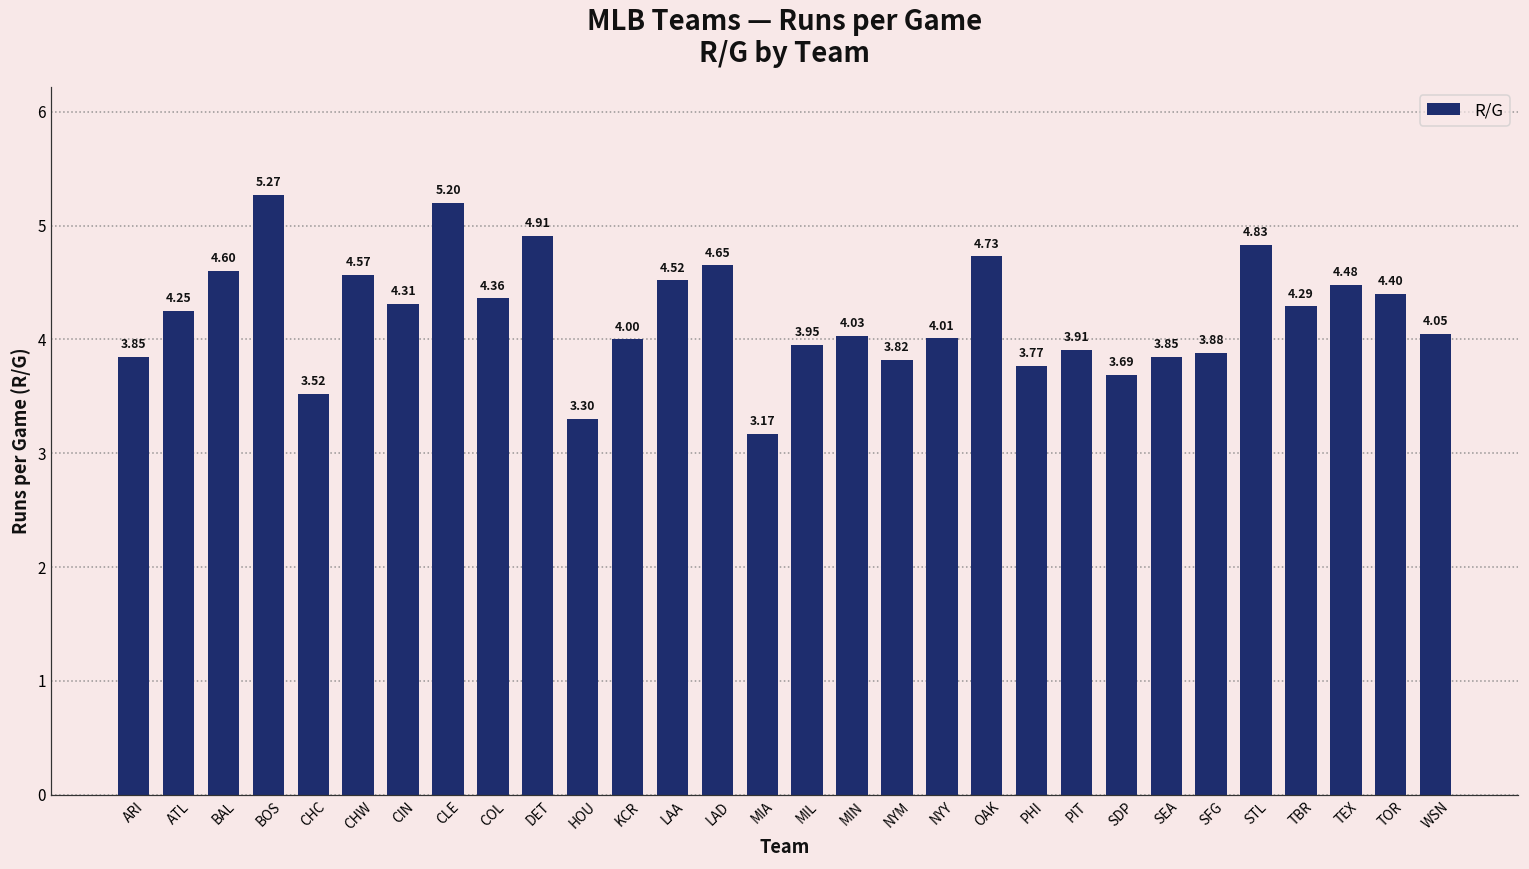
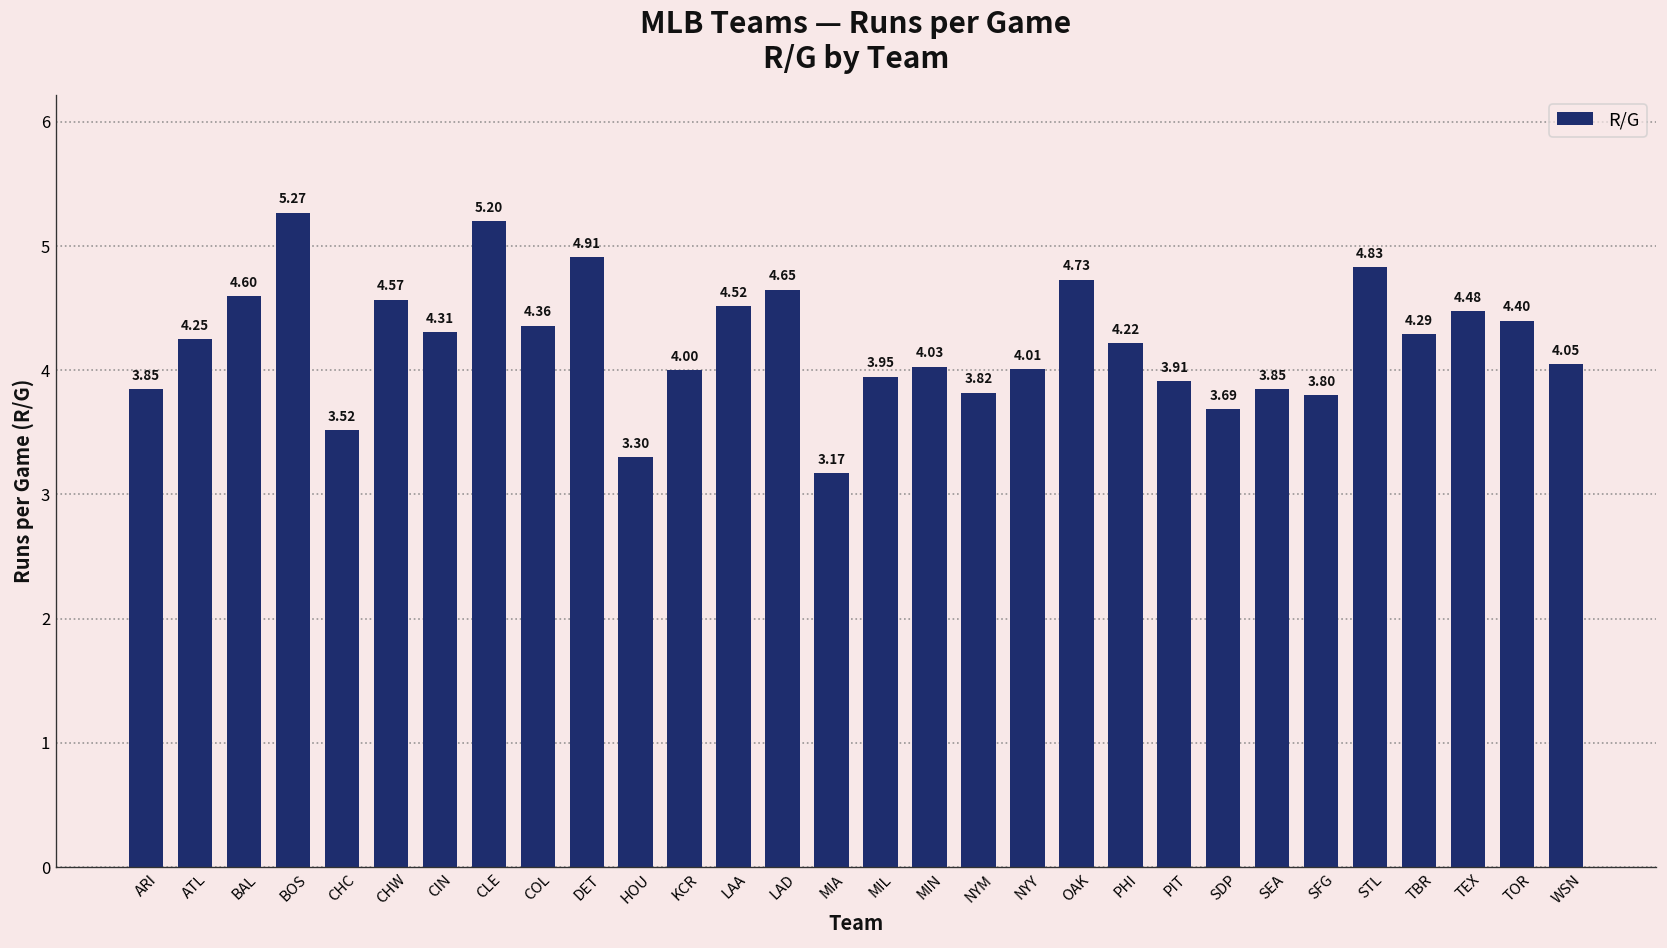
  {
    "ARI": 3.85,
    "ATL": 4.25,
    "BAL": 4.60,
    "BOS": 5.27,
    "CHC": 3.52,
    "CHW": 4.57,
    "CIN": 4.31,
    "CLE": 5.20,
    "COL": 4.36,
    "DET": 4.91,
    "HOU": 3.30,
    "KCR": 4.00,
    "LAA": 4.52,
    "LAD": 4.65,
    "MIA": 3.17,
    "MIL": 3.95,
    "MIN": 4.03,
    "NYM": 3.82,
    "NYY": 4.01,
    "OAK": 4.73,
-   "PHI": 3.77,
+   "PHI": 4.22,
    "PIT": 3.91,
    "SDP": 3.69,
    "SEA": 3.85,
-   "SFG": 3.88,
+   "SFG": 3.80,
    "STL": 4.83,
    "TBR": 4.29,
    "TEX": 4.48,
    "TOR": 4.40,
    "WSN": 4.05
  }
